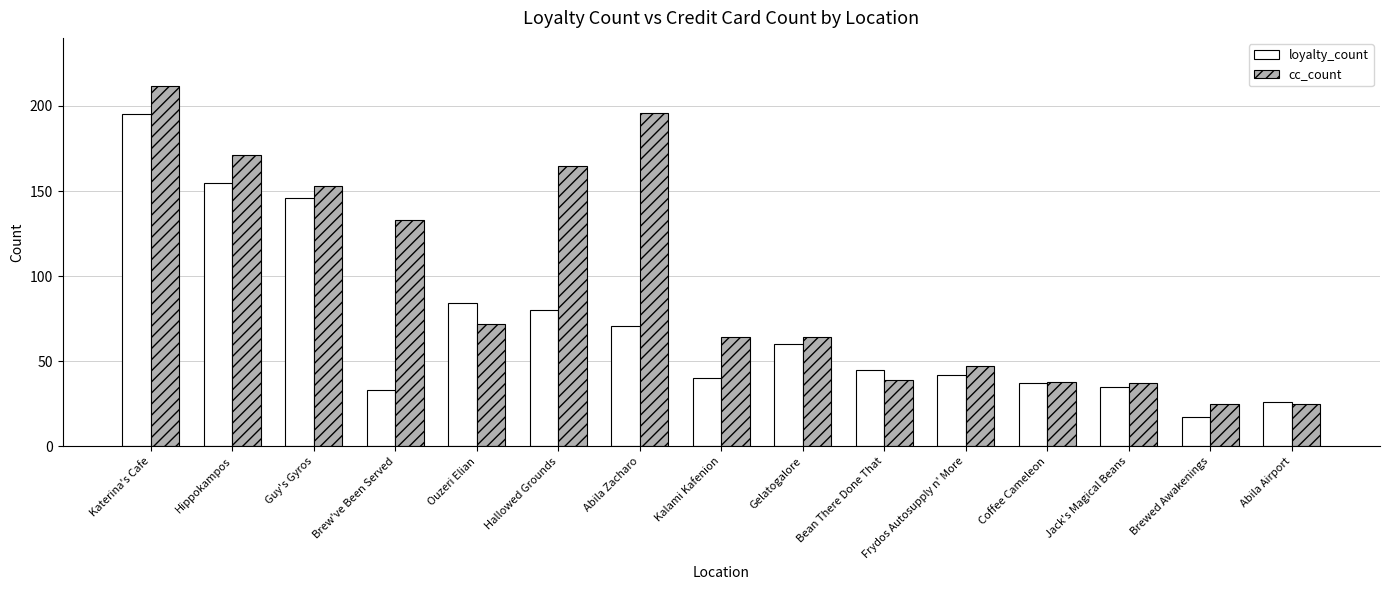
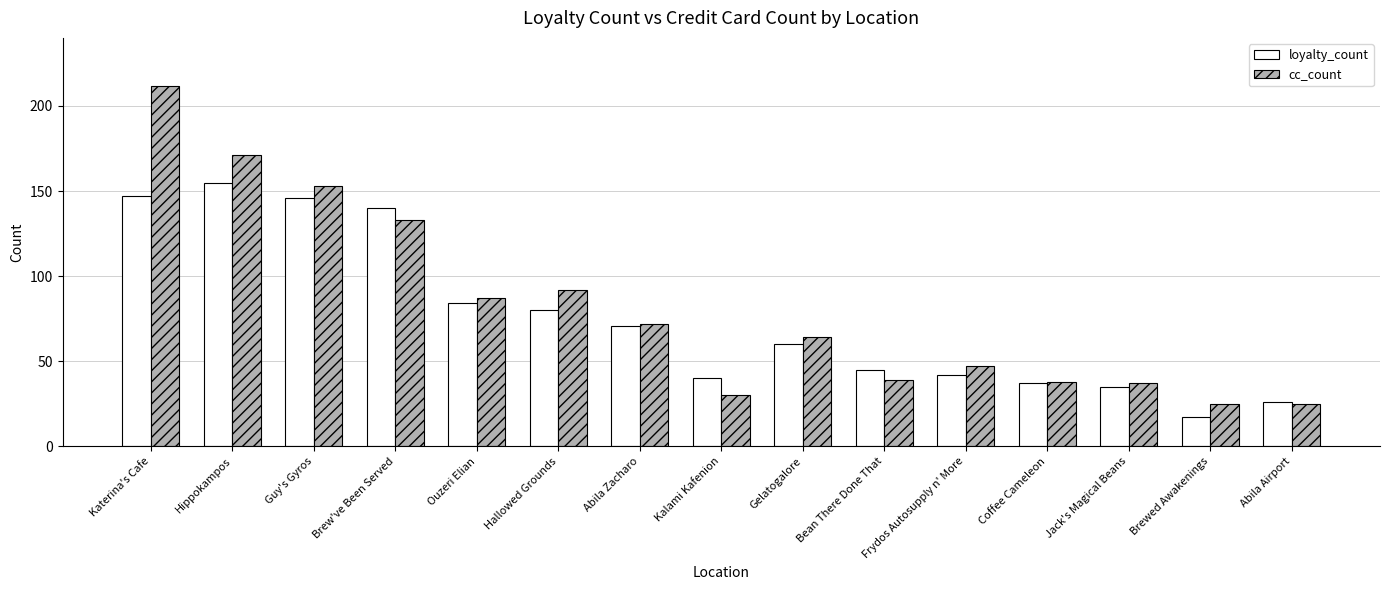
  {
    "loyalty_count": {
-     "Katerina's Cafe": 195,
+     "Katerina's Cafe": 147,
      "Hippokampos": 155,
      "Guy's Gyros": 146,
-     "Brew've Been Served": 33,
+     "Brew've Been Served": 140,
      "Ouzeri Elian": 84,
      "Hallowed Grounds": 80,
      "Abila Zacharo": 71,
      "Kalami Kafenion": 40,
      "Gelatogalore": 60,
      "Bean There Done That": 45,
      "Frydos Autosupply n' More": 42,
      "Coffee Cameleon": 37,
      "Jack's Magical Beans": 35,
      "Brewed Awakenings": 17,
      "Abila Airport": 26
    },
    "cc_count": {
      "Katerina's Cafe": 212,
      "Hippokampos": 171,
      "Guy's Gyros": 153,
      "Brew've Been Served": 133,
-     "Ouzeri Elian": 72,
-     "Hallowed Grounds": 165,
-     "Abila Zacharo": 196,
-     "Kalami Kafenion": 64,
+     "Ouzeri Elian": 87,
+     "Hallowed Grounds": 92,
+     "Abila Zacharo": 72,
+     "Kalami Kafenion": 30,
      "Gelatogalore": 64,
      "Bean There Done That": 39,
      "Frydos Autosupply n' More": 47,
      "Coffee Cameleon": 38,
      "Jack's Magical Beans": 37,
      "Brewed Awakenings": 25,
      "Abila Airport": 25
    }
  }
